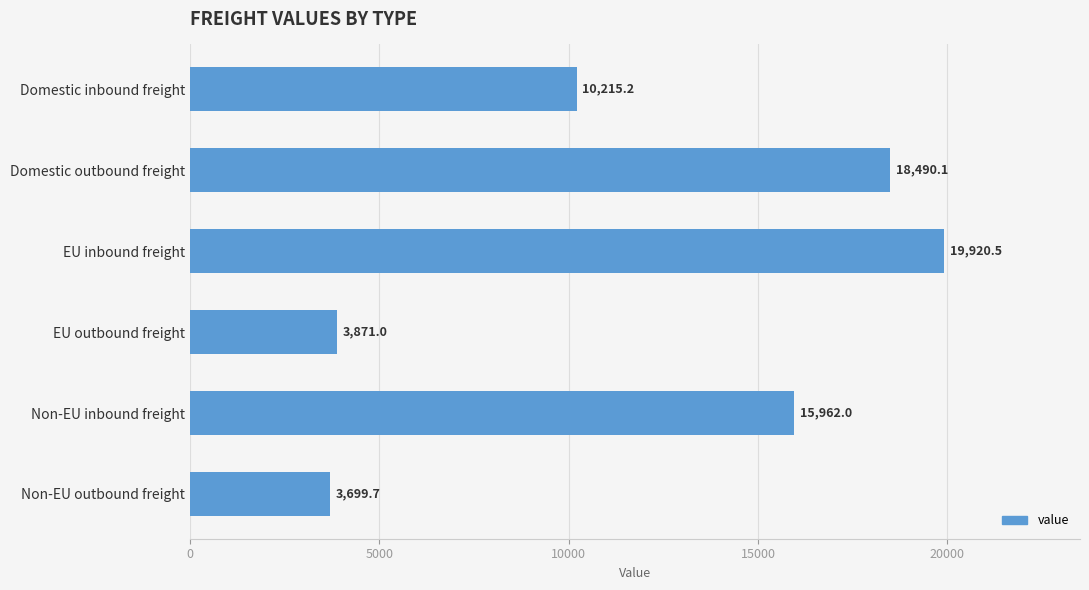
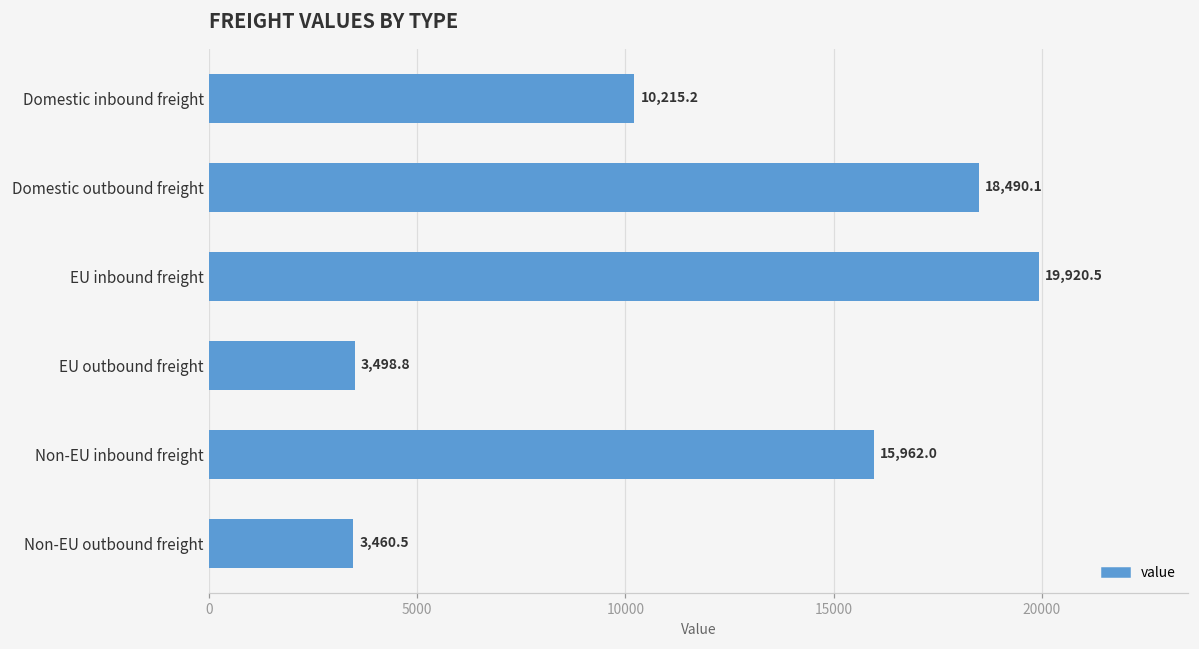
  {
    "Domestic inbound freight": "10,215.2",
    "Domestic outbound freight": "18,490.1",
    "EU inbound freight": "19,920.5",
-   "EU outbound freight": "3,871.0",
+   "EU outbound freight": "3,498.8",
    "Non-EU inbound freight": "15,962.0",
-   "Non-EU outbound freight": "3,699.7"
+   "Non-EU outbound freight": "3,460.5"
  }
